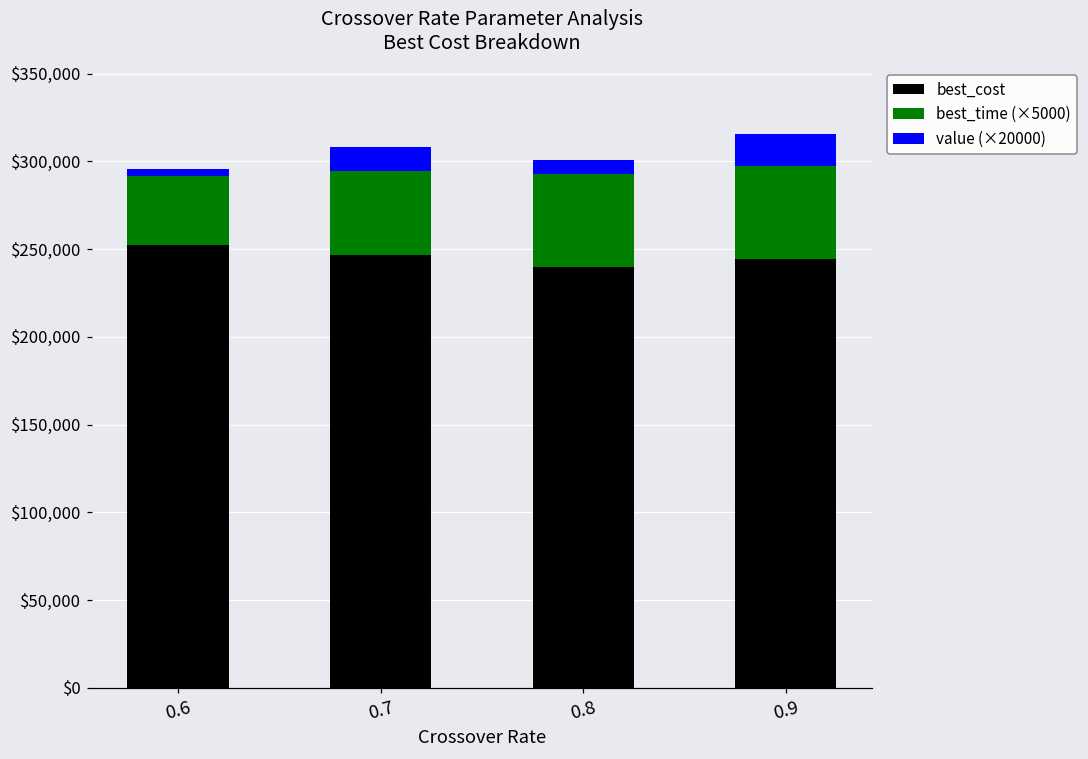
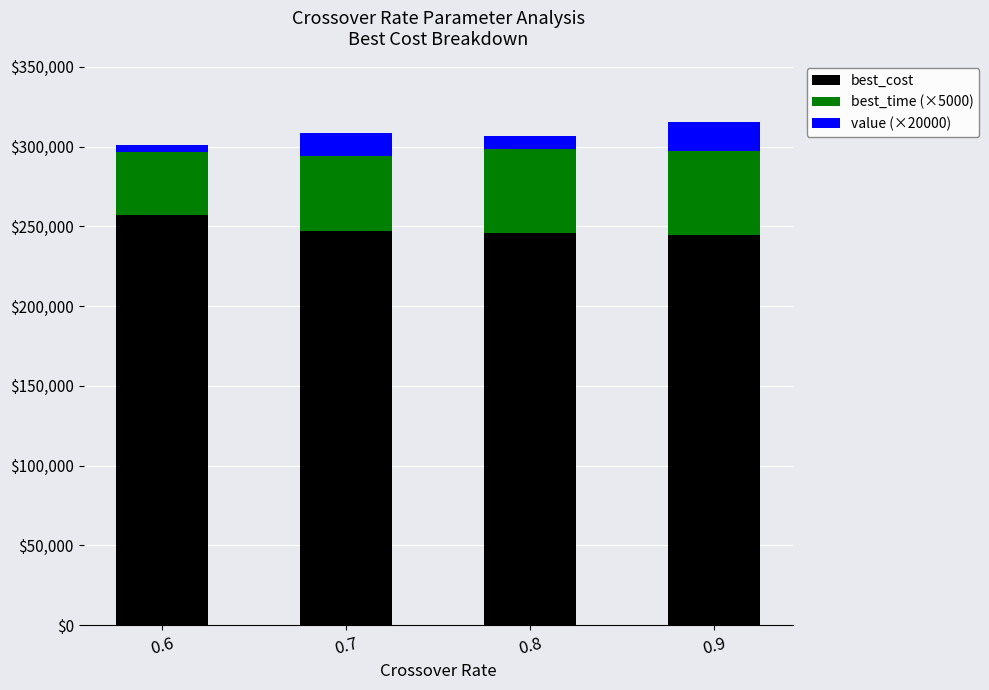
  {
    "best_cost": {
-     "0.6": "$252,000",
+     "0.6": "$257,000",
      "0.7": "$247,000",
-     "0.8": "$240,000",
+     "0.8": "$246,000",
      "0.9": "$245,000"
    },
    "best_time (×5000)": {
      "0.6": "$40,000",
      "0.7": "$48,000",
      "0.8": "$53,000",
      "0.9": "$53,000"
    },
    "value (×20000)": {
      "0.6": "$4,000",
      "0.7": "$14,000",
      "0.8": "$8,000",
      "0.9": "$18,000"
    }
  }
